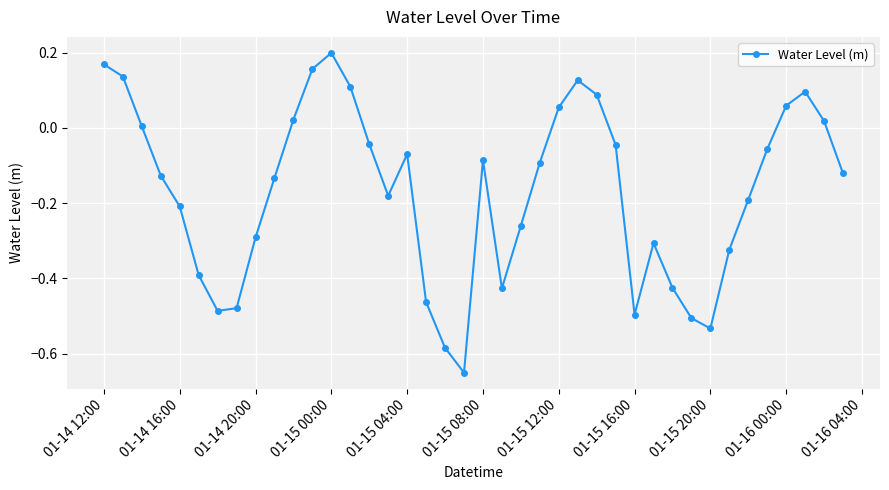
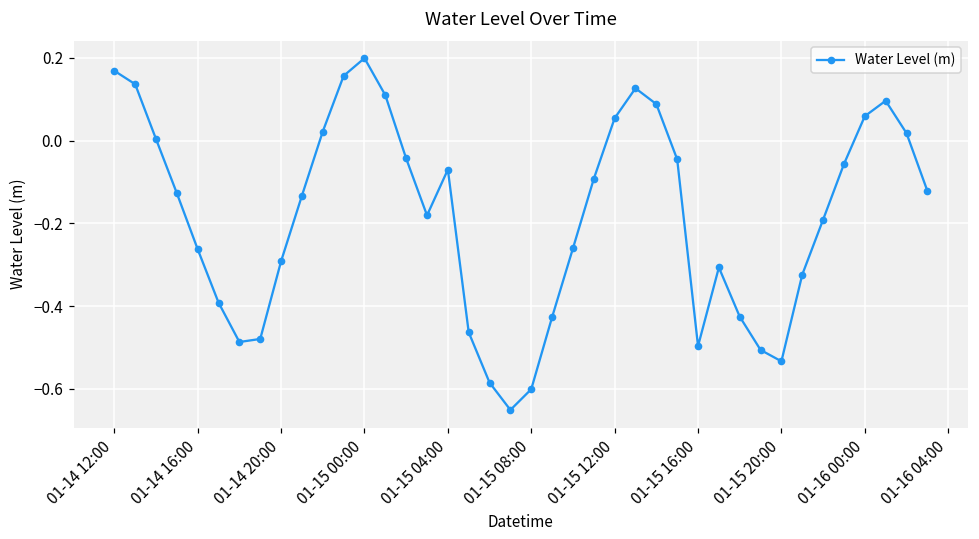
  {
    "01-14 12:00": 0.17,
-   "01-14 16:00": -0.21,
+   "01-14 16:00": -0.26,
    "01-14 20:00": -0.29,
    "01-15 00:00": 0.20,
    "01-15 04:00": -0.07,
-   "01-15 08:00": -0.09,
+   "01-15 08:00": -0.60,
    "01-15 12:00": 0.05,
    "01-15 16:00": -0.50,
    "01-15 20:00": -0.53,
    "01-16 00:00": 0.06
  }
